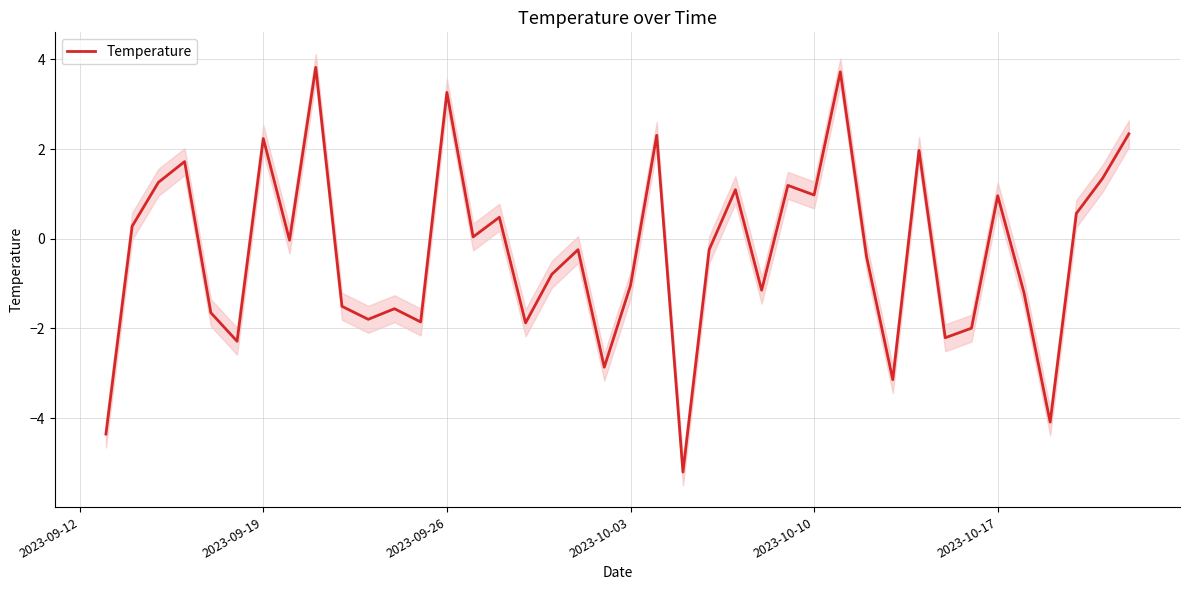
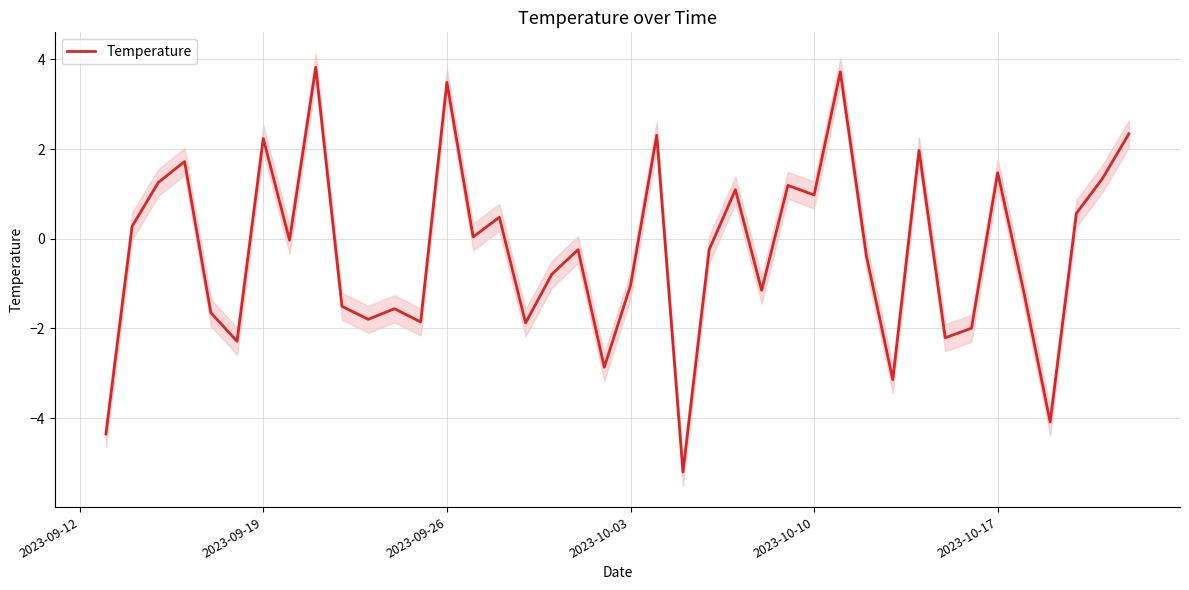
  {
    "Temperature": {
      "2023-09-19": 2.2,
-     "2023-09-26": 3.3,
+     "2023-09-26": 3.5,
      "2023-10-03": -1.0,
      "2023-10-10": 1.0,
-     "2023-10-17": 1.0
+     "2023-10-17": 1.5
    }
  }
